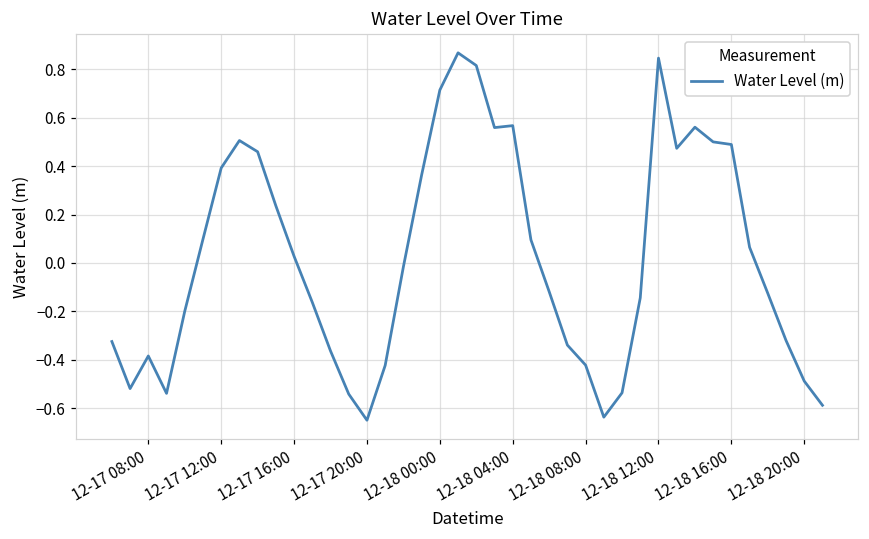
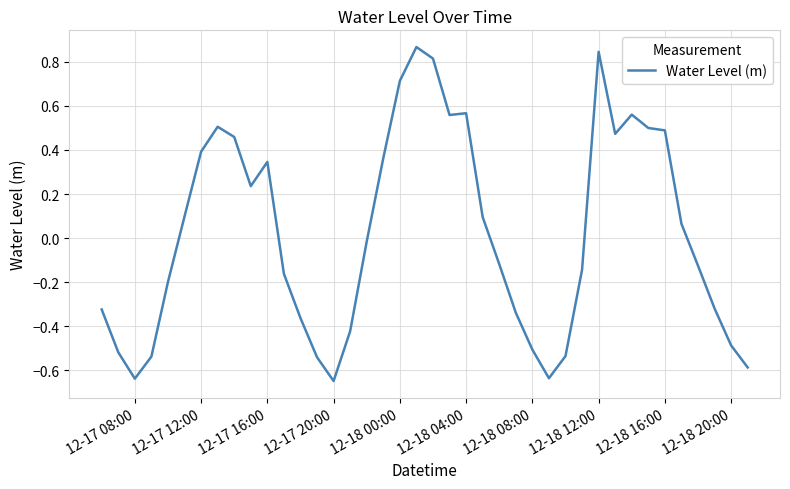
  {
-   "12-17 08:00": -0.38,
+   "12-17 08:00": -0.64,
    "12-17 12:00": 0.39,
-   "12-17 16:00": 0.03,
+   "12-17 16:00": 0.35,
    "12-17 20:00": -0.65,
    "12-18 00:00": 0.71,
    "12-18 04:00": 0.57,
-   "12-18 08:00": -0.42,
+   "12-18 08:00": -0.51,
    "12-18 12:00": 0.85,
    "12-18 16:00": 0.49,
    "12-18 20:00": -0.49
  }
